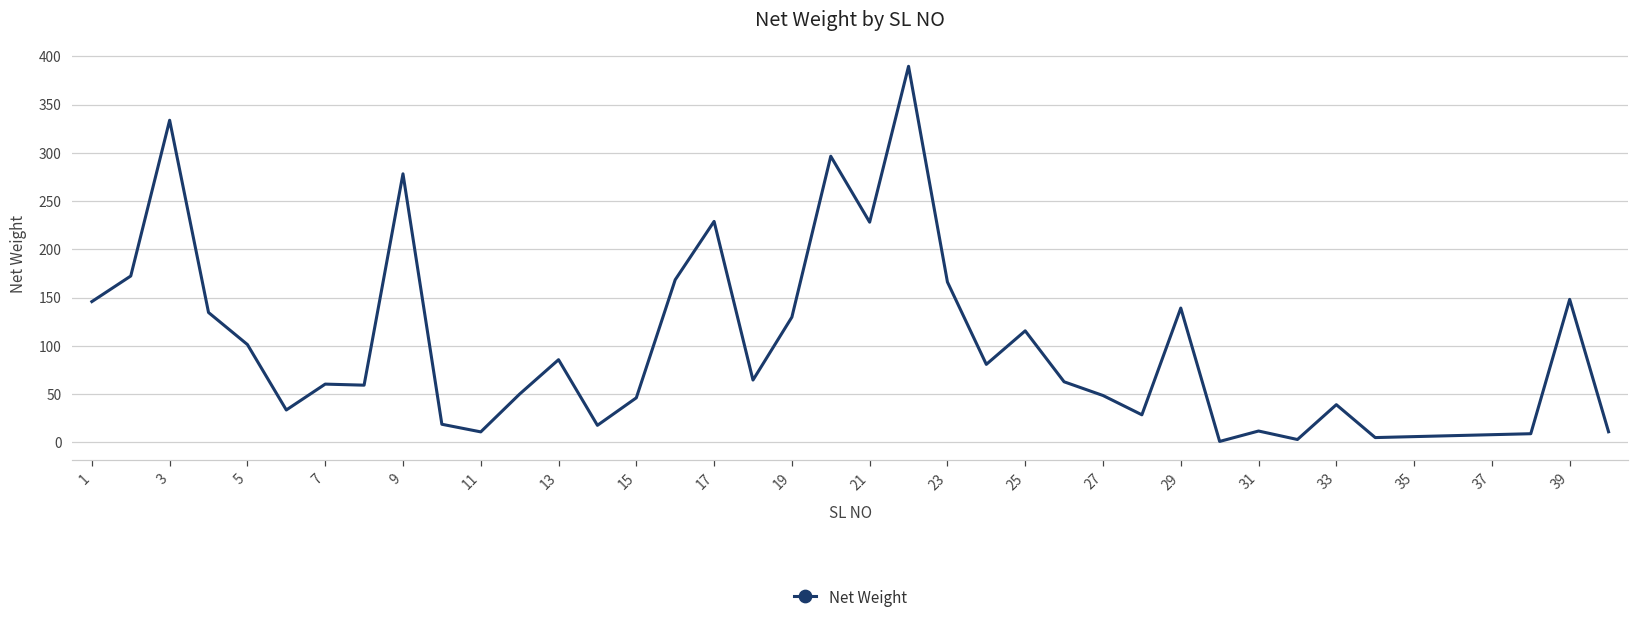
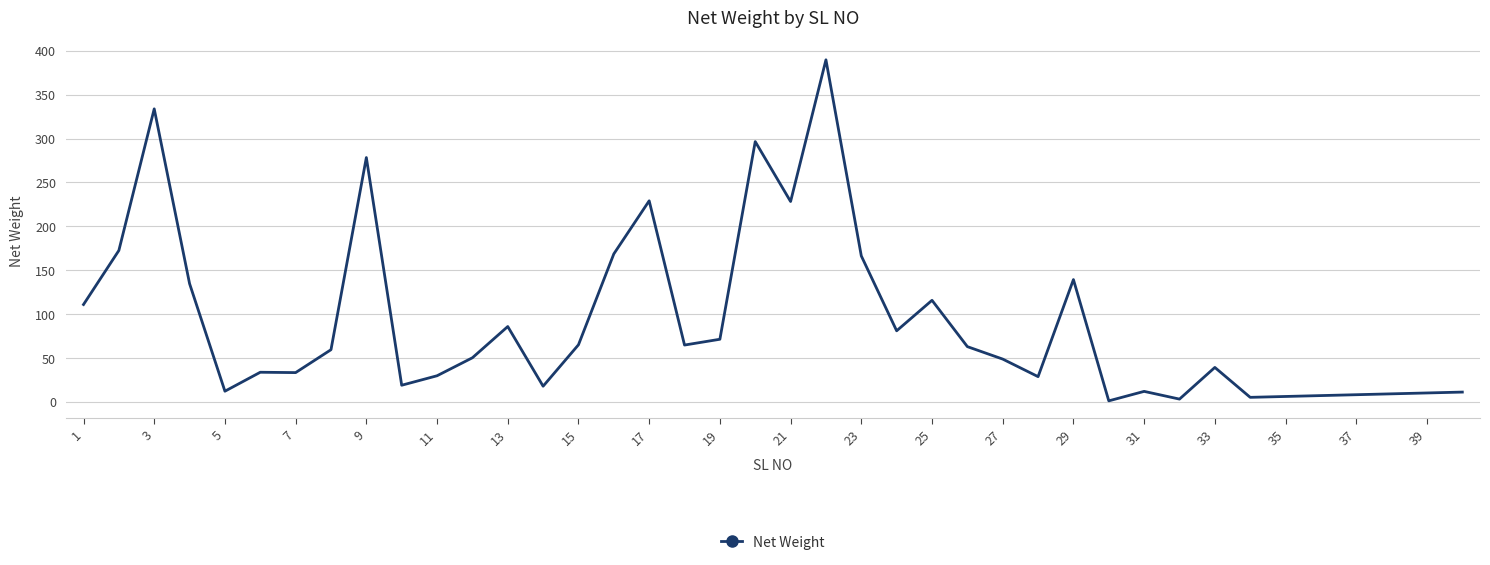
  {
-   "1": 150,
+   "1": 110,
    "3": 330,
-   "5": 100,
-   "7": 60,
+   "5": 10,
+   "7": 30,
    "9": 280,
-   "11": 10,
+   "11": 30,
    "13": 90,
-   "15": 50,
+   "15": 60,
    "17": 230,
-   "19": 130,
+   "19": 70,
    "21": 230,
    "23": 170,
    "25": 120,
    "27": 50,
    "29": 140,
    "31": 10,
    "33": 40,
    "35": 10,
    "37": 10,
-   "39": 150
+   "39": 10
  }
